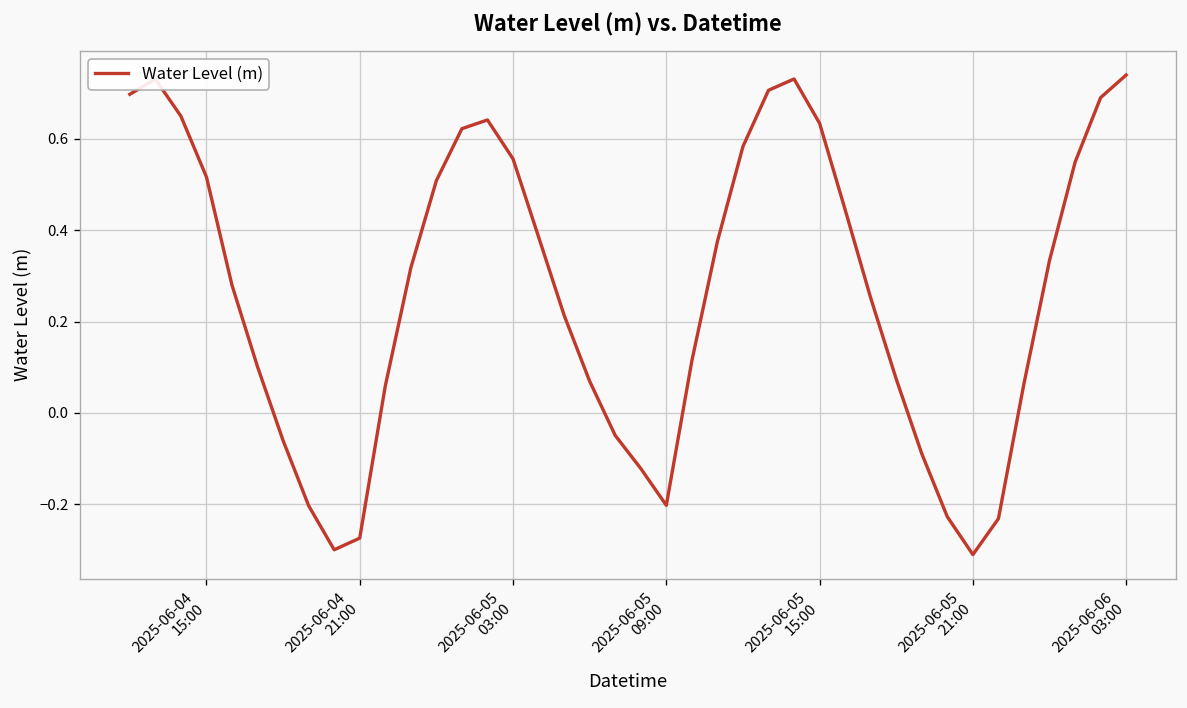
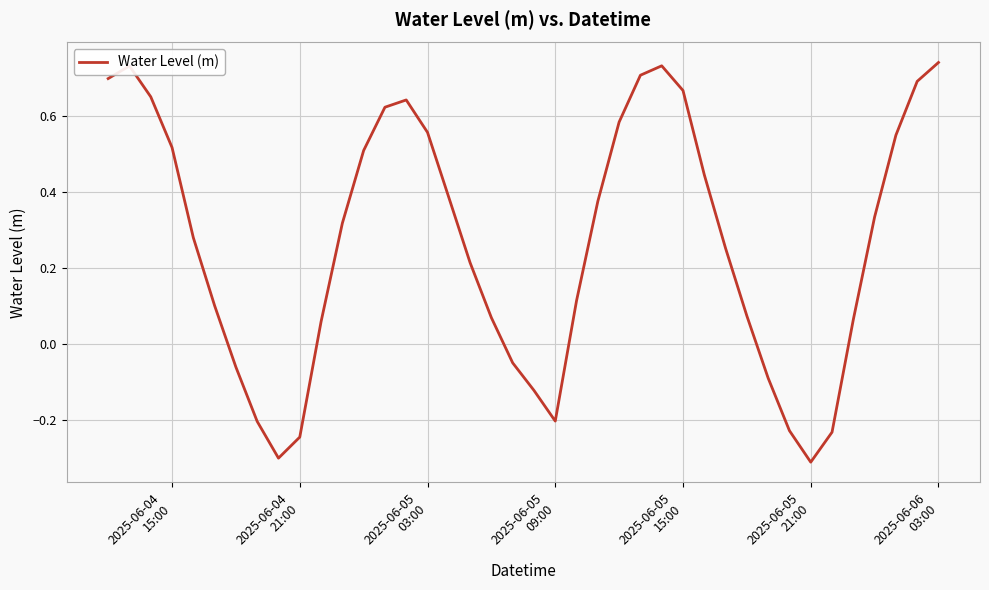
  {
    "2025-06-04 15:00": 0.52,
-   "2025-06-04 21:00": -0.27,
+   "2025-06-04 21:00": -0.24,
    "2025-06-05 03:00": 0.56,
    "2025-06-05 09:00": -0.20,
-   "2025-06-05 15:00": 0.63,
+   "2025-06-05 15:00": 0.67,
    "2025-06-05 21:00": -0.31,
    "2025-06-06 03:00": 0.74
  }
